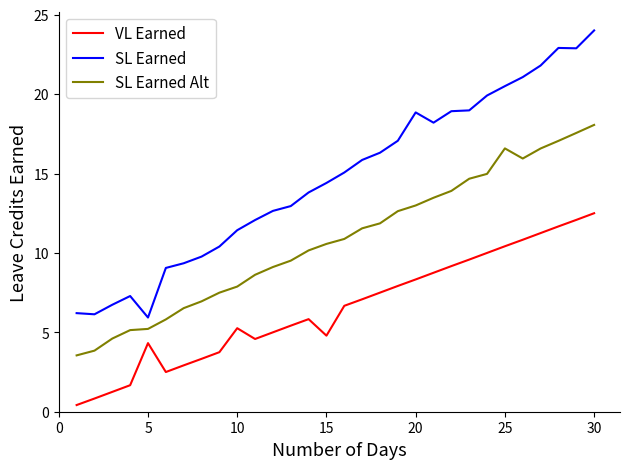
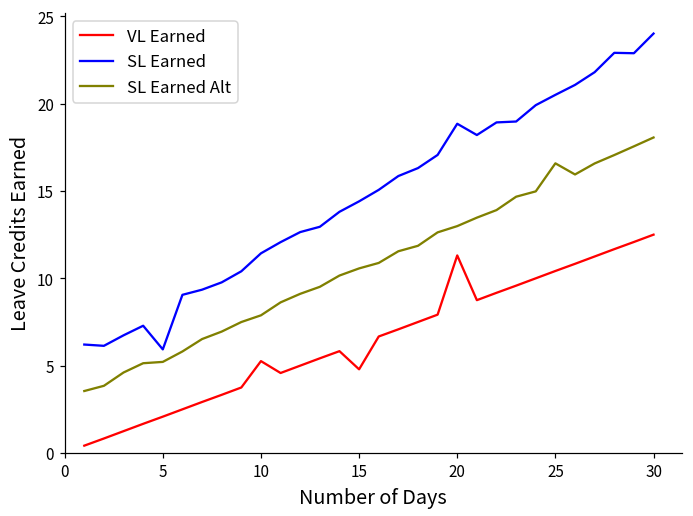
  {
    "VL Earned": {
-     "5": 4.3,
+     "5": 2.1,
      "10": 5.3,
      "15": 4.8,
-     "20": 8.3,
+     "20": 11.3,
      "25": 10.4,
      "30": 12.5
    },
    "SL Earned": {
      "5": 5.9,
      "10": 11.4,
      "15": 14.4,
      "20": 18.8,
      "25": 20.5,
      "30": 24.0
    },
    "SL Earned Alt": {
      "5": 5.2,
      "10": 7.9,
      "15": 10.6,
      "20": 13.0,
      "25": 16.6,
      "30": 18.1
    }
  }
